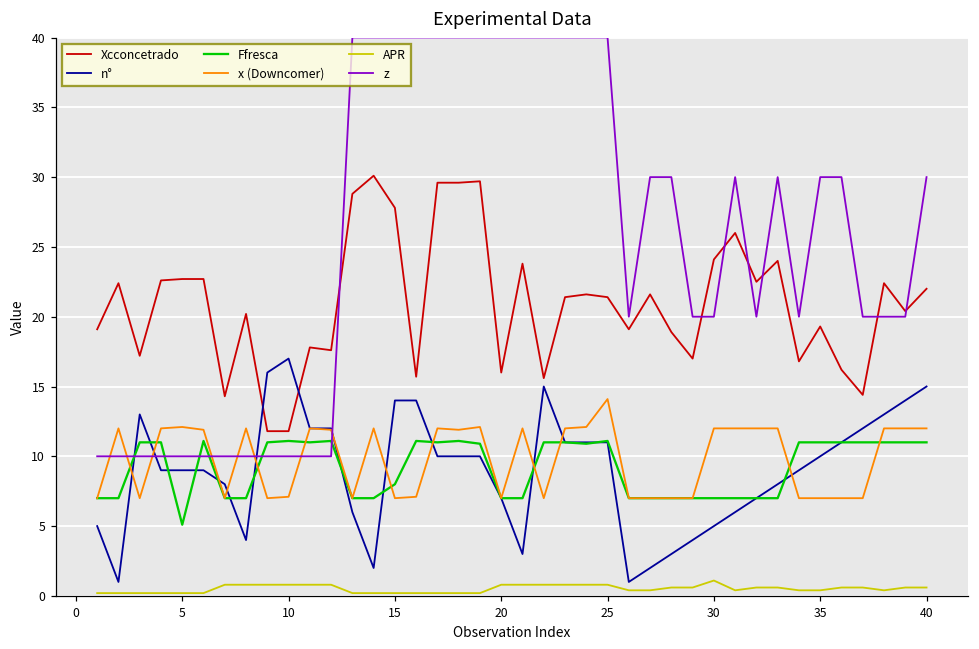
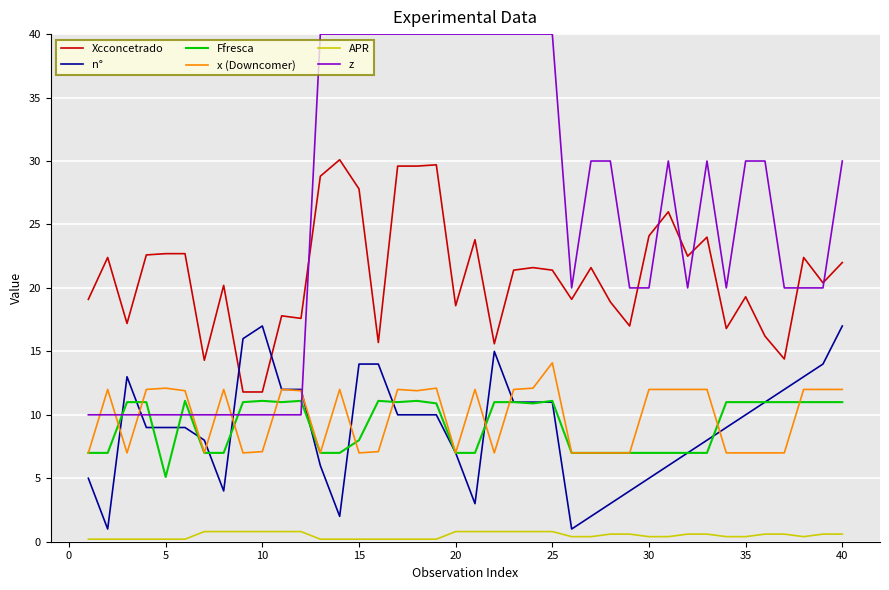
  {
    "Xcconcetrado": {
      "5": 22.7,
      "10": 11.8,
      "15": 27.8,
-     "20": 16.0,
+     "20": 18.6,
      "25": 21.4,
      "30": 24.1,
      "35": 19.3,
      "40": 22.0
    },
    "n°": {
      "5": 9,
      "10": 17,
      "15": 14,
      "30": 5,
      "35": 10,
-     "40": 15
+     "40": 17
    },
    "Ffresca": {
      "5": 5.1,
      "10": 11.1,
      "15": 8.0,
      "30": 7.0,
      "35": 11.0,
      "40": 11.0
    },
    "x (Downcomer)": {
      "5": 12.1,
      "10": 7.1,
      "15": 7.0,
      "25": 14.1,
      "30": 12.0,
      "35": 7.0,
      "40": 12.0
    },
    "APR": {
      "5": 0.2,
      "10": 0.8,
      "15": 0.2,
      "20": 0.8,
      "25": 0.8,
-     "30": 1.1,
+     "30": 0.4,
      "35": 0.4,
      "40": 0.6
    },
    "z": {
      "5": 10.0,
      "10": 10.0,
      "15": 40.0,
      "20": 40.0,
      "25": 40.0,
      "30": 20.0,
      "35": 30.0,
      "40": 30.0
    }
  }
